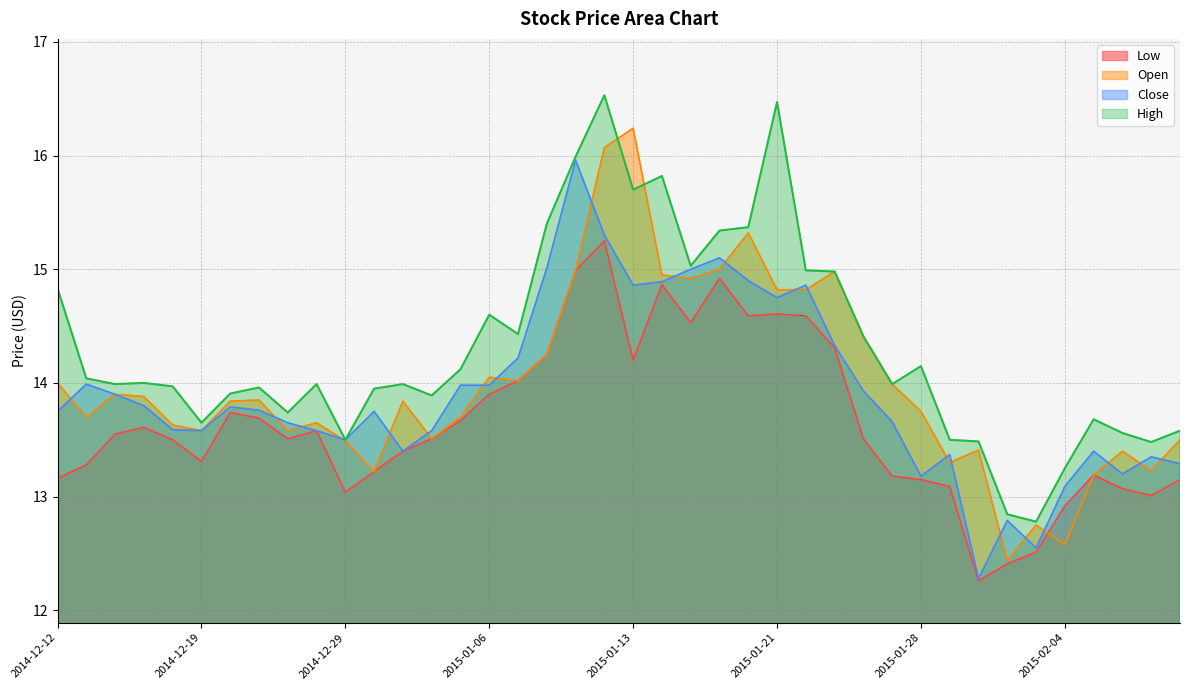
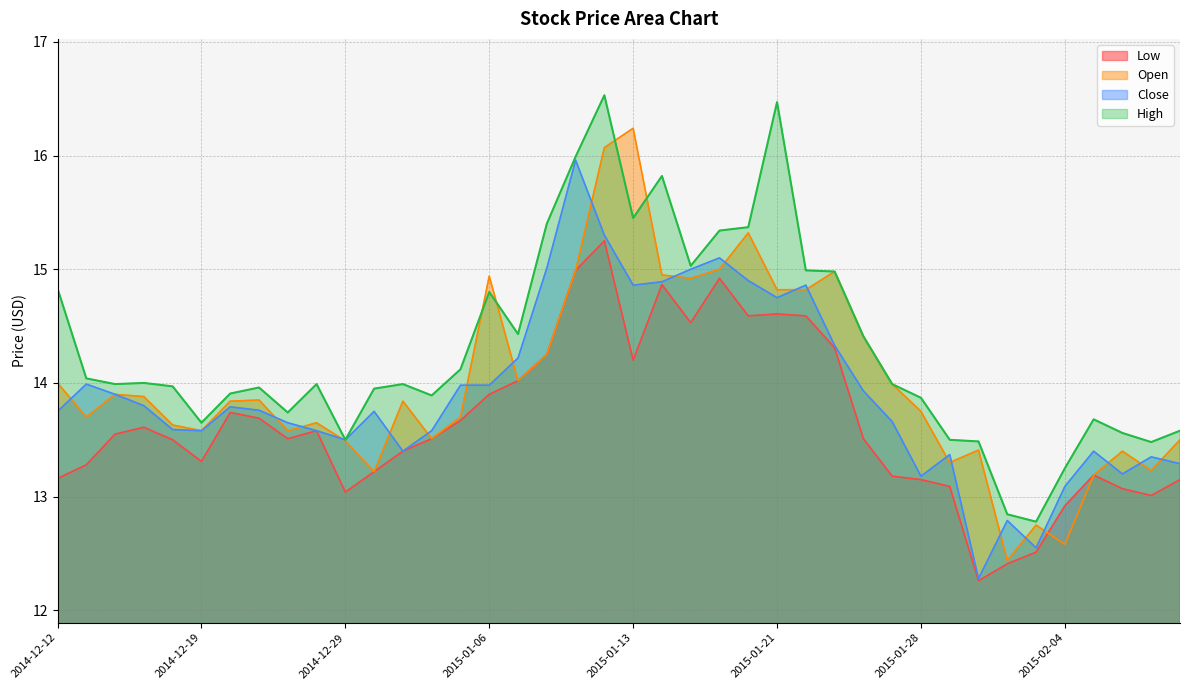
  {
    "Low": {
      "2014-12-12": 13.16,
      "2014-12-19": 13.31,
      "2014-12-29": 13.04,
      "2015-01-06": 13.90,
      "2015-01-13": 14.20,
      "2015-01-21": 14.61,
      "2015-01-28": 13.15,
      "2015-02-04": 12.92
    },
    "Open": {
      "2014-12-12": 14.00,
-     "2015-01-06": 14.05,
+     "2015-01-06": 14.94,
      "2015-01-13": 16.24,
      "2015-01-21": 14.82,
      "2015-01-28": 13.75,
      "2015-02-04": 12.58
    },
    "Close": {
      "2014-12-12": 13.75,
      "2015-01-06": 13.98,
      "2015-01-13": 14.86,
      "2015-01-21": 14.75,
      "2015-01-28": 13.18,
      "2015-02-04": 13.09
    },
    "High": {
      "2014-12-12": 14.83,
      "2014-12-19": 13.65,
-     "2015-01-06": 14.6,
-     "2015-01-13": 15.70,
+     "2015-01-06": 14.8,
+     "2015-01-13": 15.45,
      "2015-01-21": 16.47,
-     "2015-01-28": 14.15,
+     "2015-01-28": 13.87,
      "2015-02-04": 13.25
    }
  }
